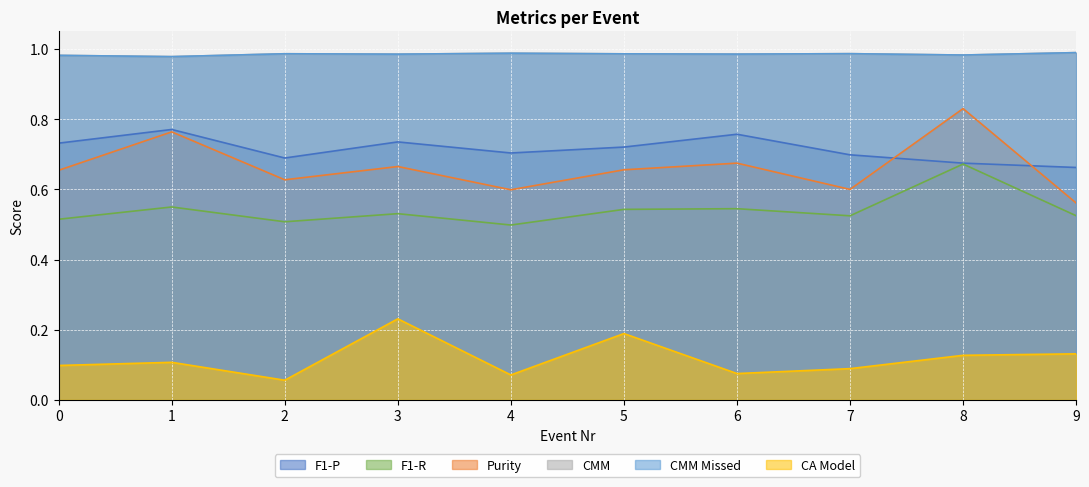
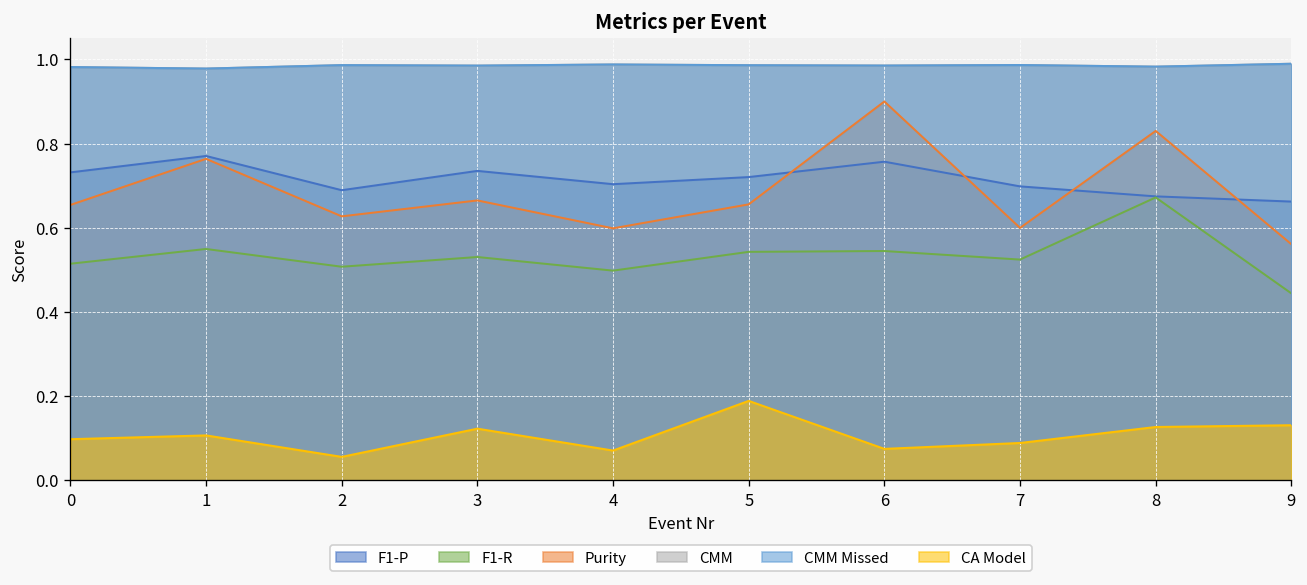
  {
    "F1-R": {
      "0": 0.51,
      "1": 0.55,
      "2": 0.51,
      "3": 0.53,
      "4": 0.50,
      "5": 0.54,
      "6": 0.54,
      "7": 0.52,
-     "9": 0.52
+     "9": 0.44
    },
    "Purity": {
      "0": 0.65,
      "2": 0.63,
      "3": 0.67,
      "4": 0.60,
      "5": 0.66,
-     "6": 0.67,
+     "6": 0.90,
      "7": 0.60,
      "8": 0.83,
      "9": 0.56
    },
    "CA Model": {
      "0": 0.10,
      "1": 0.11,
      "2": 0.06,
-     "3": 0.23,
+     "3": 0.12,
      "4": 0.07,
      "5": 0.19,
      "6": 0.07,
      "7": 0.09,
      "8": 0.13,
      "9": 0.13
    }
  }
